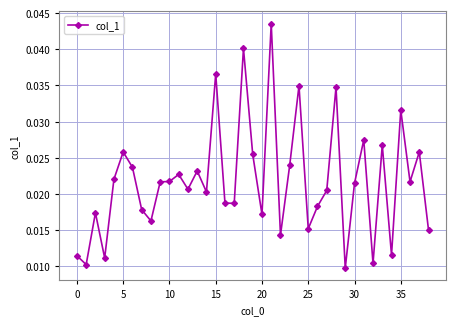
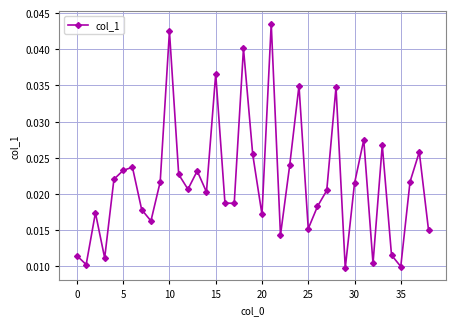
  {
    "0": 0.011,
-   "5": 0.026,
-   "10": 0.022,
+   "5": 0.023,
+   "10": 0.042,
    "15": 0.037,
    "20": 0.017,
    "25": 0.015,
    "30": 0.021,
-   "35": 0.032
+   "35": 0.010
  }
